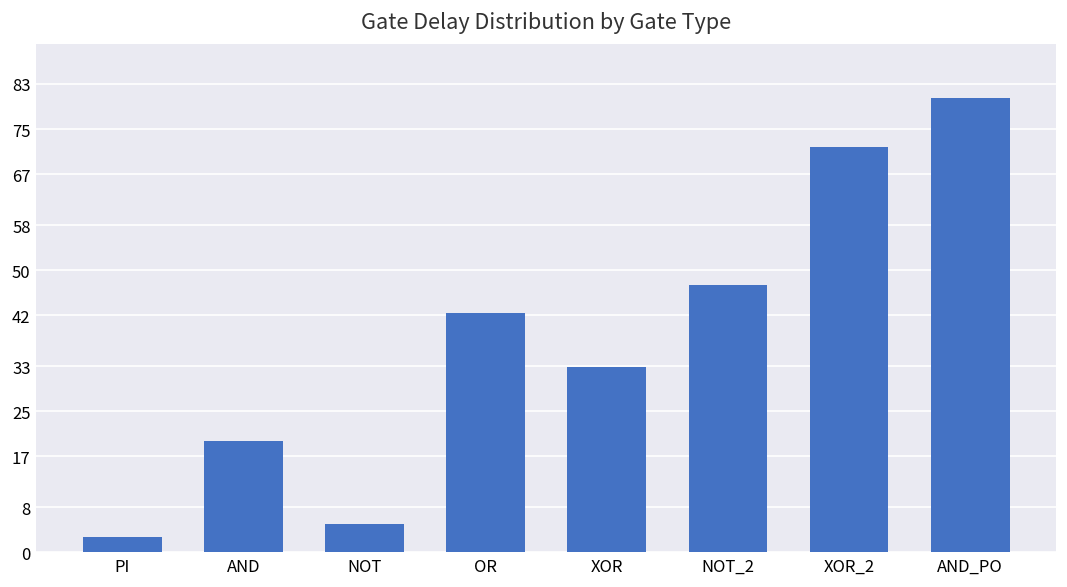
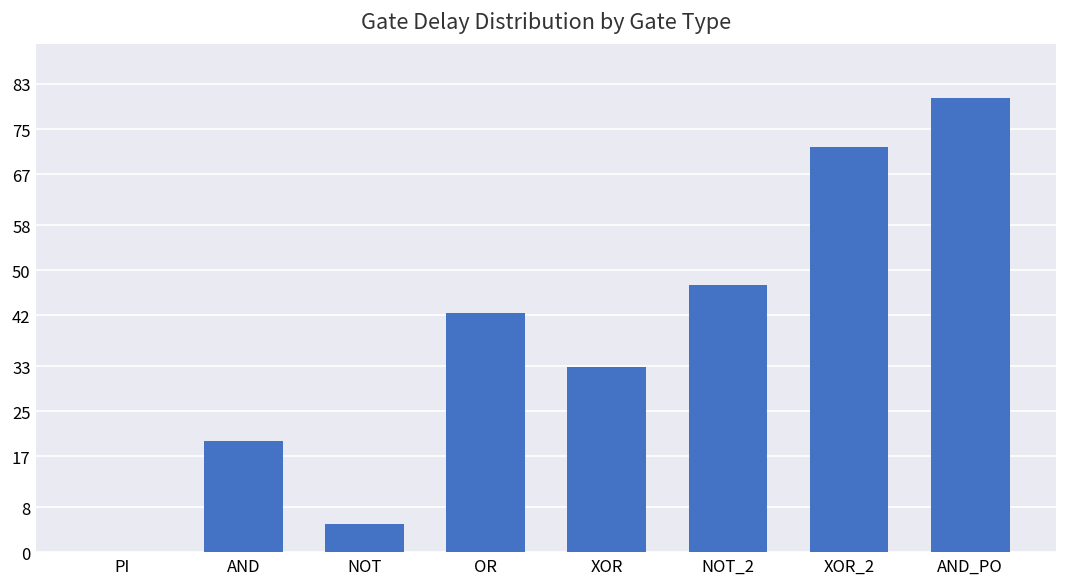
  {
-   "PI": 3,
+   "PI": 0,
    "AND": 20,
    "NOT": 5,
    "OR": 42,
    "XOR": 33,
    "NOT_2": 47,
    "XOR_2": 72,
    "AND_PO": 80
  }
